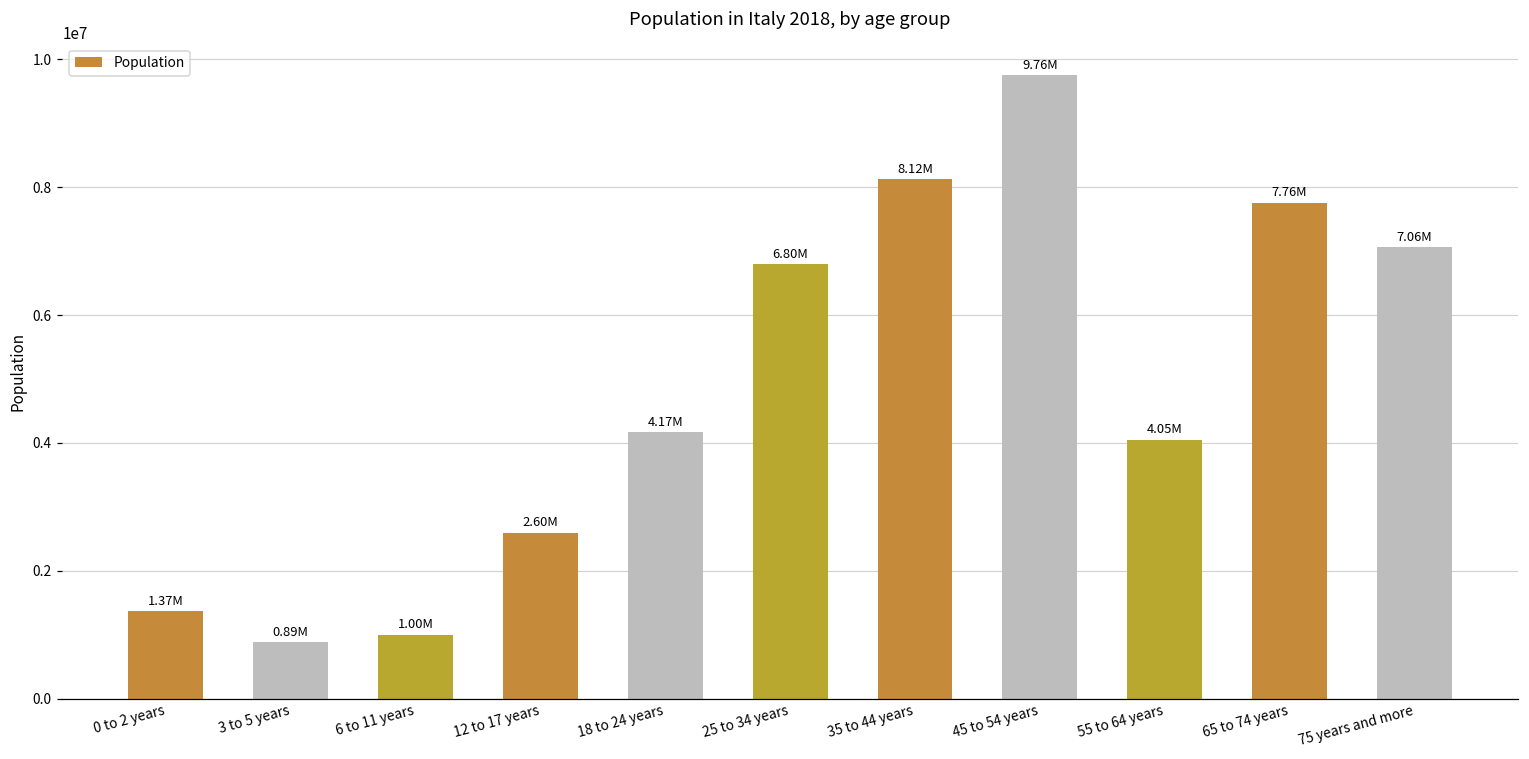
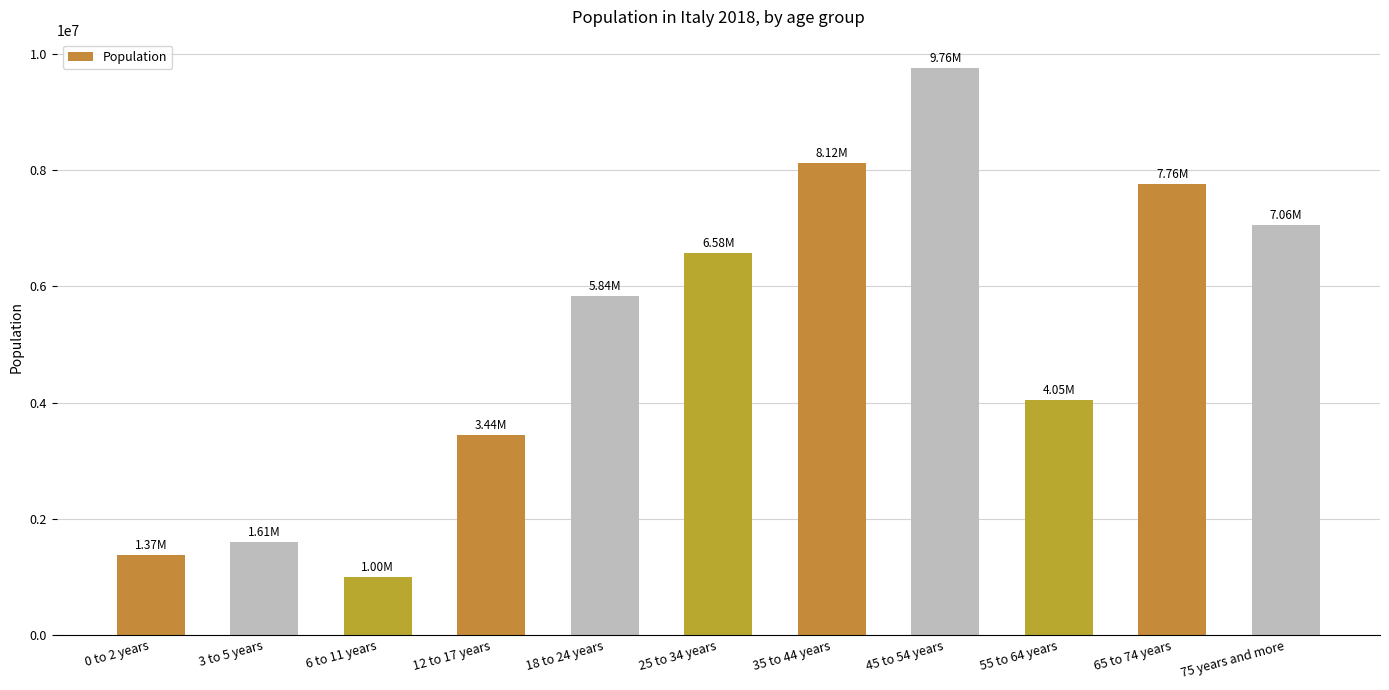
  {
    "0 to 2 years": "1.37M",
-   "3 to 5 years": "0.89M",
+   "3 to 5 years": "1.61M",
    "6 to 11 years": "1.00M",
-   "12 to 17 years": "2.60M",
-   "18 to 24 years": "4.17M",
-   "25 to 34 years": "6.80M",
+   "12 to 17 years": "3.44M",
+   "18 to 24 years": "5.84M",
+   "25 to 34 years": "6.58M",
    "35 to 44 years": "8.12M",
    "45 to 54 years": "9.76M",
    "55 to 64 years": "4.05M",
    "65 to 74 years": "7.76M",
    "75 years and more": "7.06M"
  }
